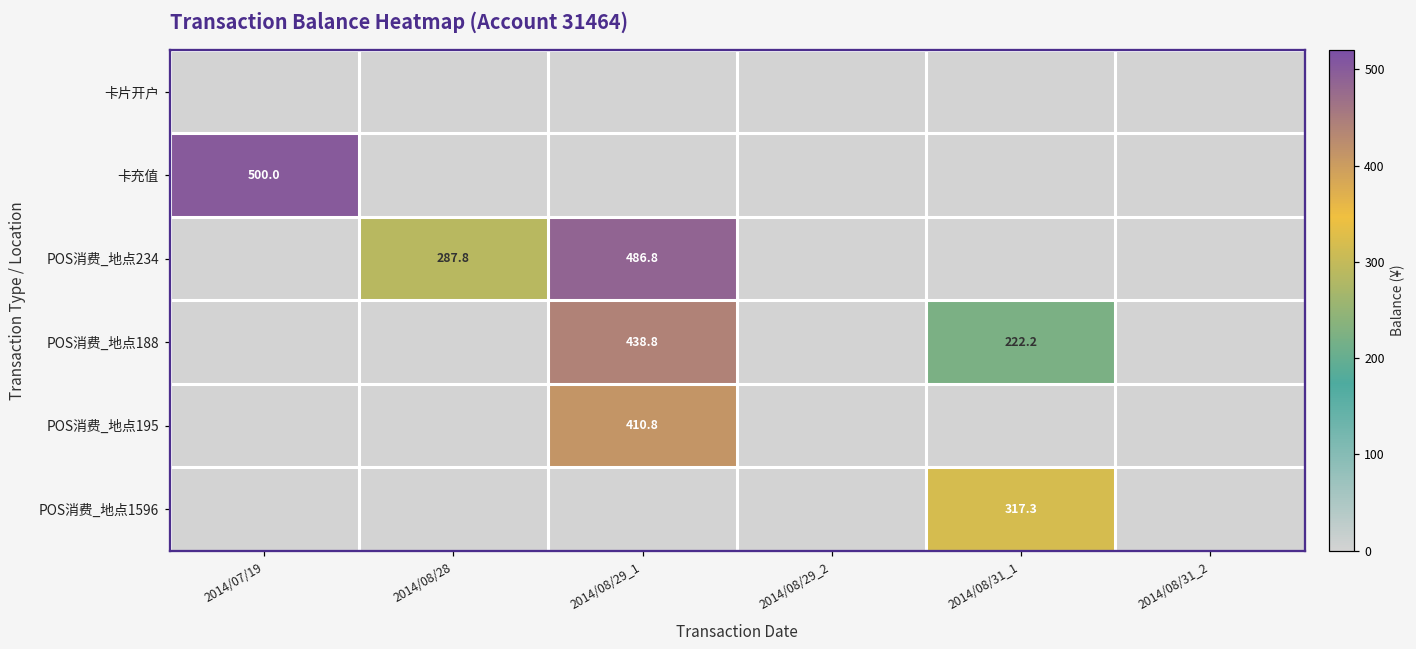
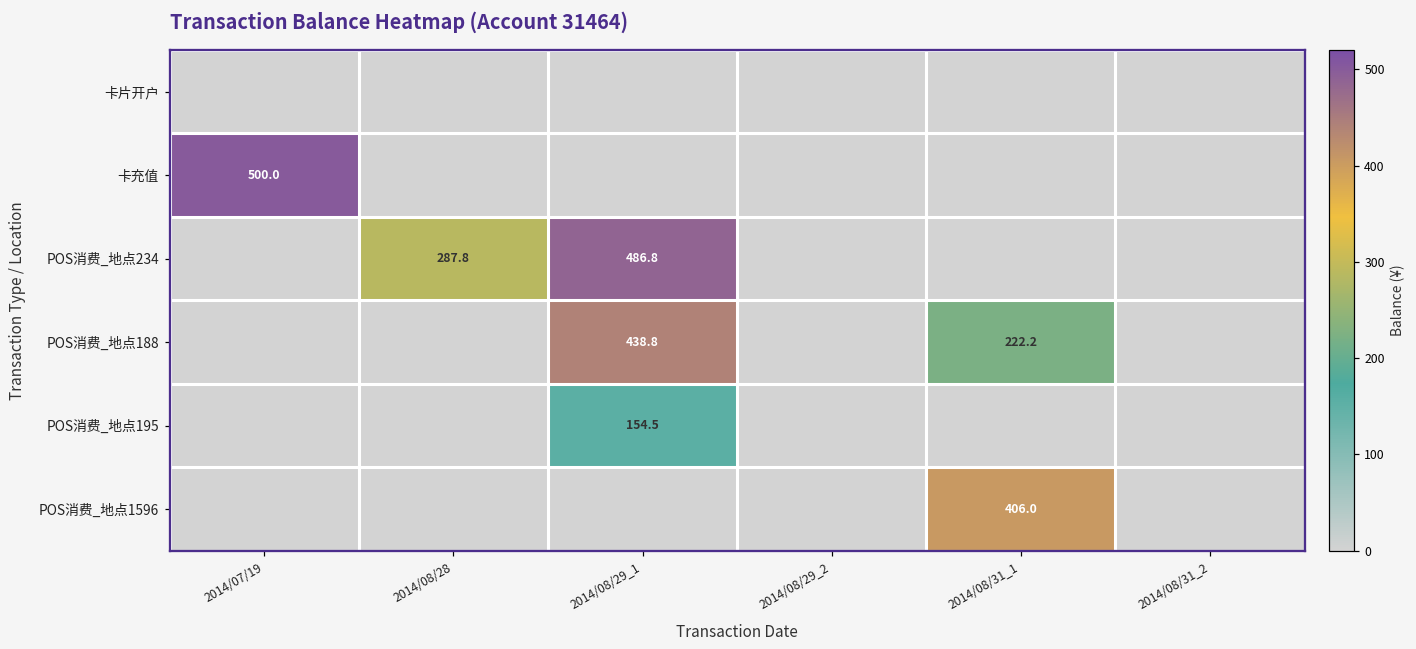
  {
    "卡充值": {
      "2014/07/19": 500.0
    },
    "POS消费_地点234": {
      "2014/08/28": 287.8,
      "2014/08/29_1": 486.8
    },
    "POS消费_地点188": {
      "2014/08/29_1": 438.8,
      "2014/08/31_1": 222.2
    },
    "POS消费_地点195": {
-     "2014/08/29_1": 410.8
+     "2014/08/29_1": 154.5
    },
    "POS消费_地点1596": {
-     "2014/08/31_1": 317.3
+     "2014/08/31_1": 406.0
    }
  }
